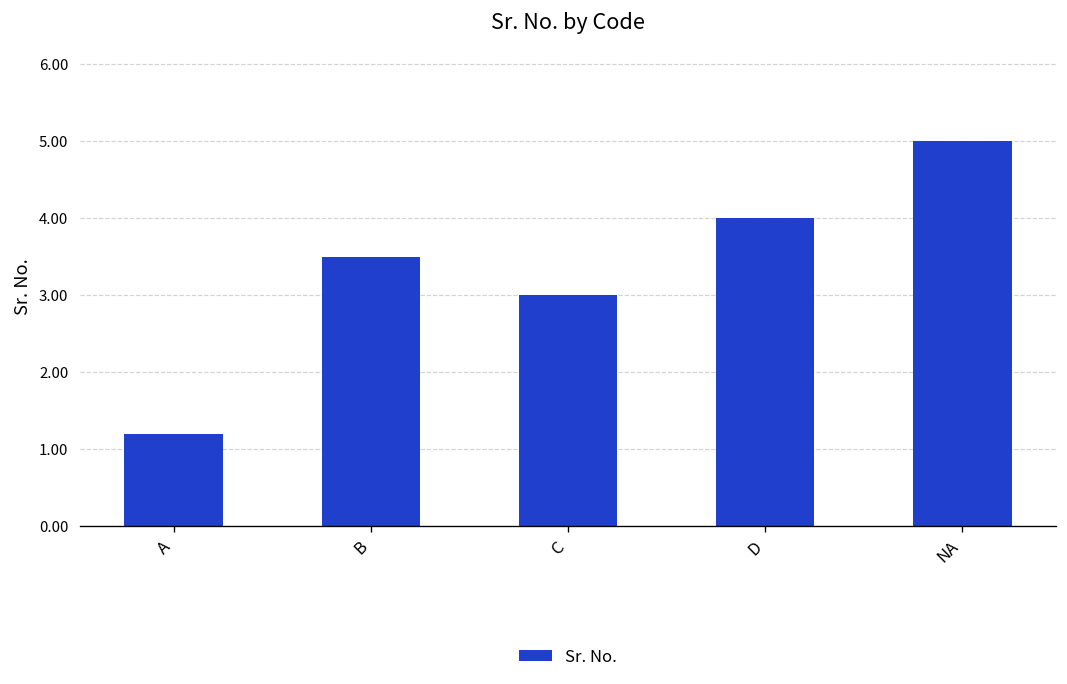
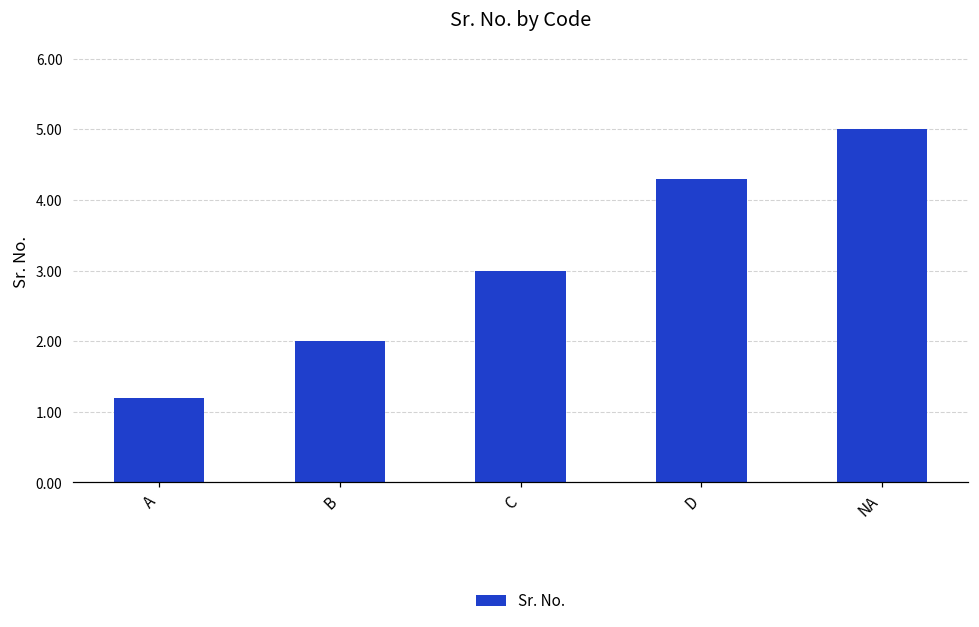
  {
    "A": 1.2,
-   "B": 3.5,
+   "B": 2.0,
    "C": 3.0,
-   "D": 4.0,
+   "D": 4.3,
    "NA": 5.0
  }
